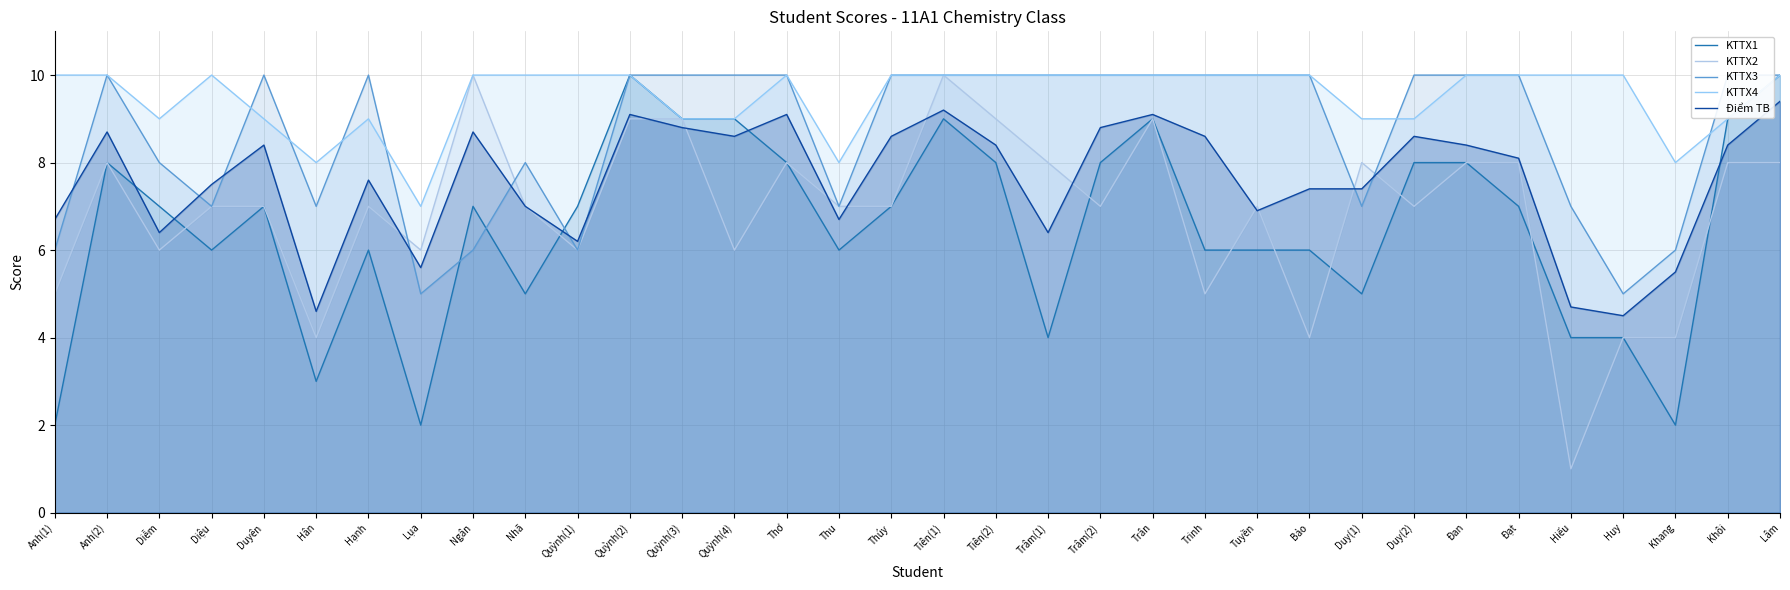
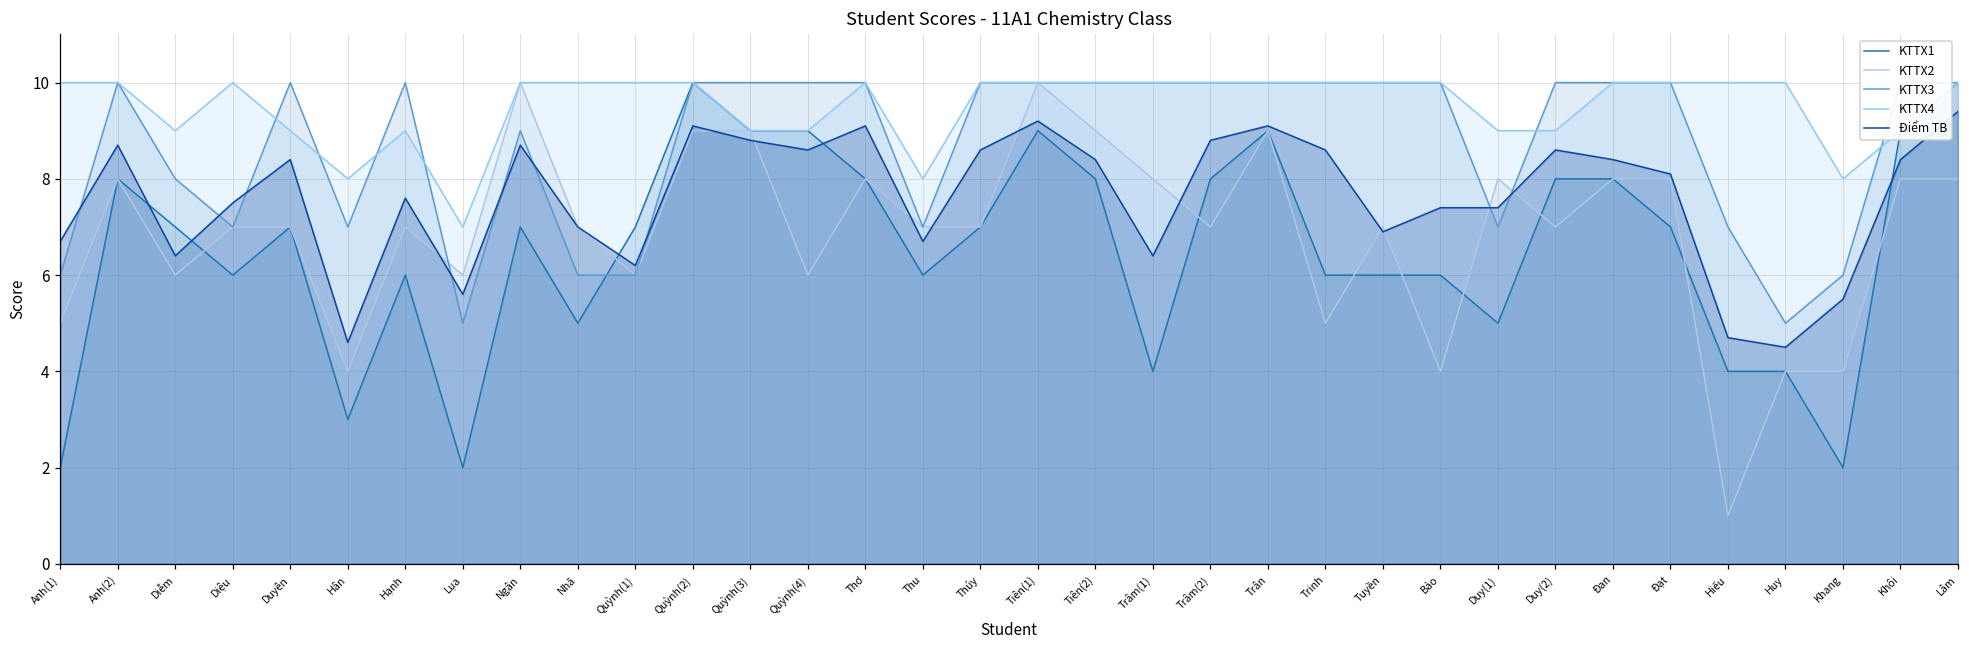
  {
    "KTTX3": {
      "Anh(1)": 6,
      "Diễm": 8,
      "Duyên": 10,
      "Hân": 7,
      "Hạnh": 10,
      "Lụa": 5,
-     "Ngân": 6,
-     "Nhã": 8,
+     "Ngân": 9,
+     "Nhã": 6,
      "Quỳnh(3)": 10,
      "Quỳnh(4)": 10,
      "Duy(1)": 7,
      "Duy(2)": 10,
      "Hiếu": 7,
      "Huy": 5,
      "Khang": 6
    }
  }
